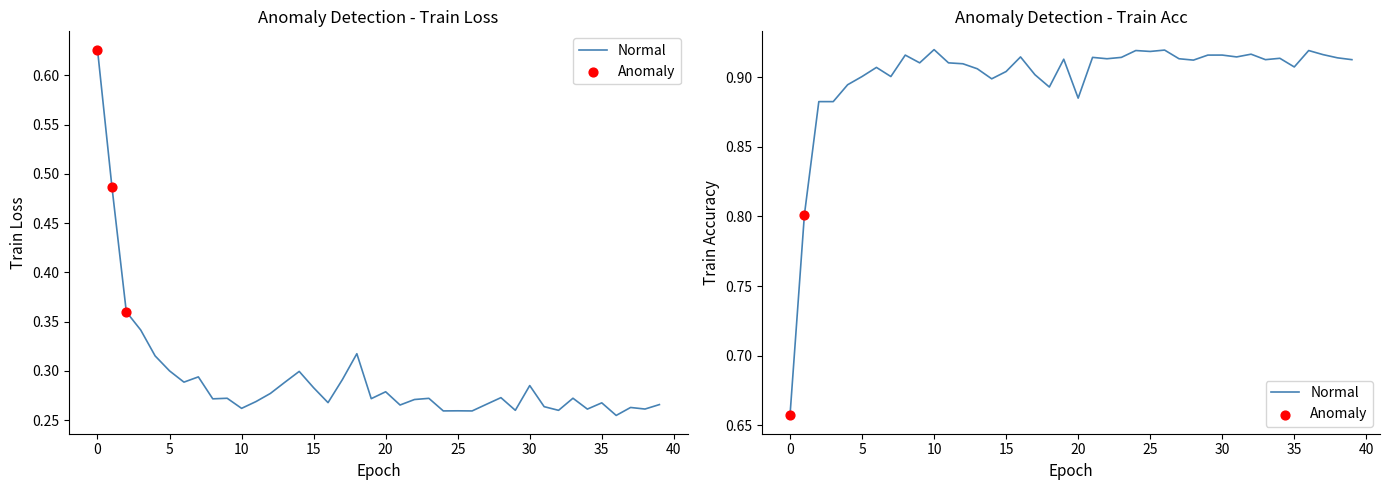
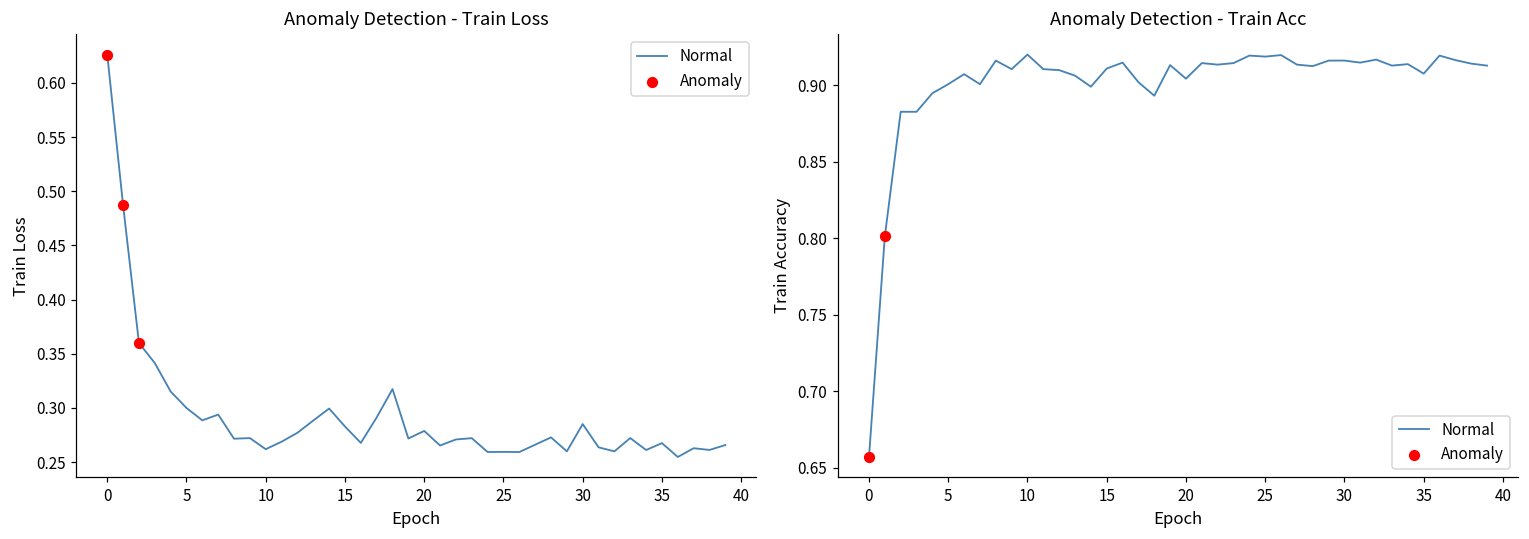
  {
    "Anomaly Detection - Train Loss": {
      "Normal": {
        "5": 0.30,
        "10": 0.26,
        "15": 0.28,
        "20": 0.28,
        "25": 0.26,
        "30": 0.29,
        "35": 0.27
      }
    },
    "Anomaly Detection - Train Acc": {
      "Normal": {
        "5": 0.901,
        "10": 0.920,
-       "15": 0.904,
-       "20": 0.885,
+       "15": 0.911,
+       "20": 0.904,
        "25": 0.919,
        "30": 0.916,
        "35": 0.908
      }
    }
  }
